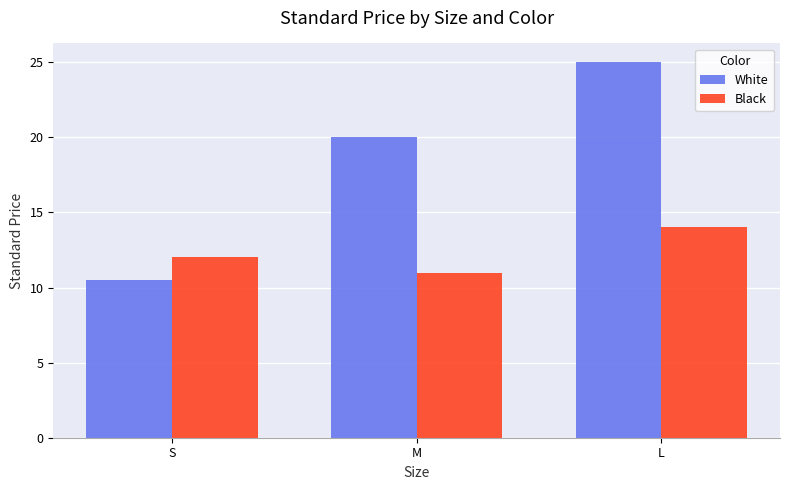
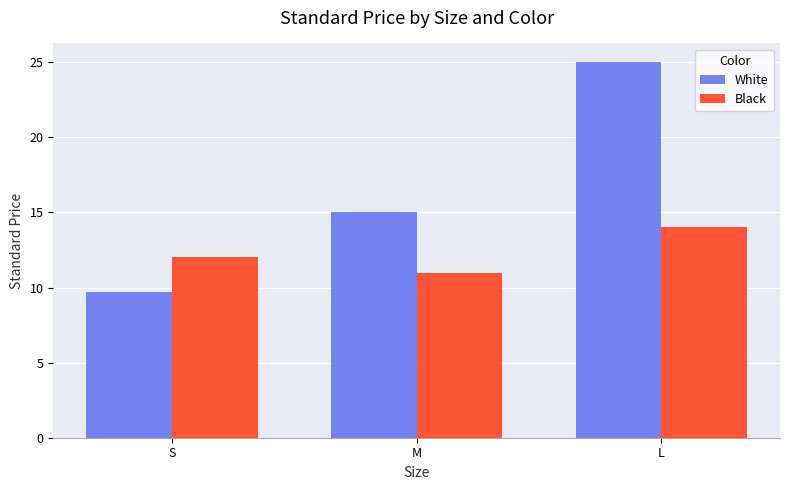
  {
    "White": {
-     "S": 10.5,
-     "M": 20,
+     "S": 9.7,
+     "M": 15,
      "L": 25.0
    },
    "Black": {
      "S": 12.0,
      "M": 11.0,
      "L": 14.0
    }
  }
